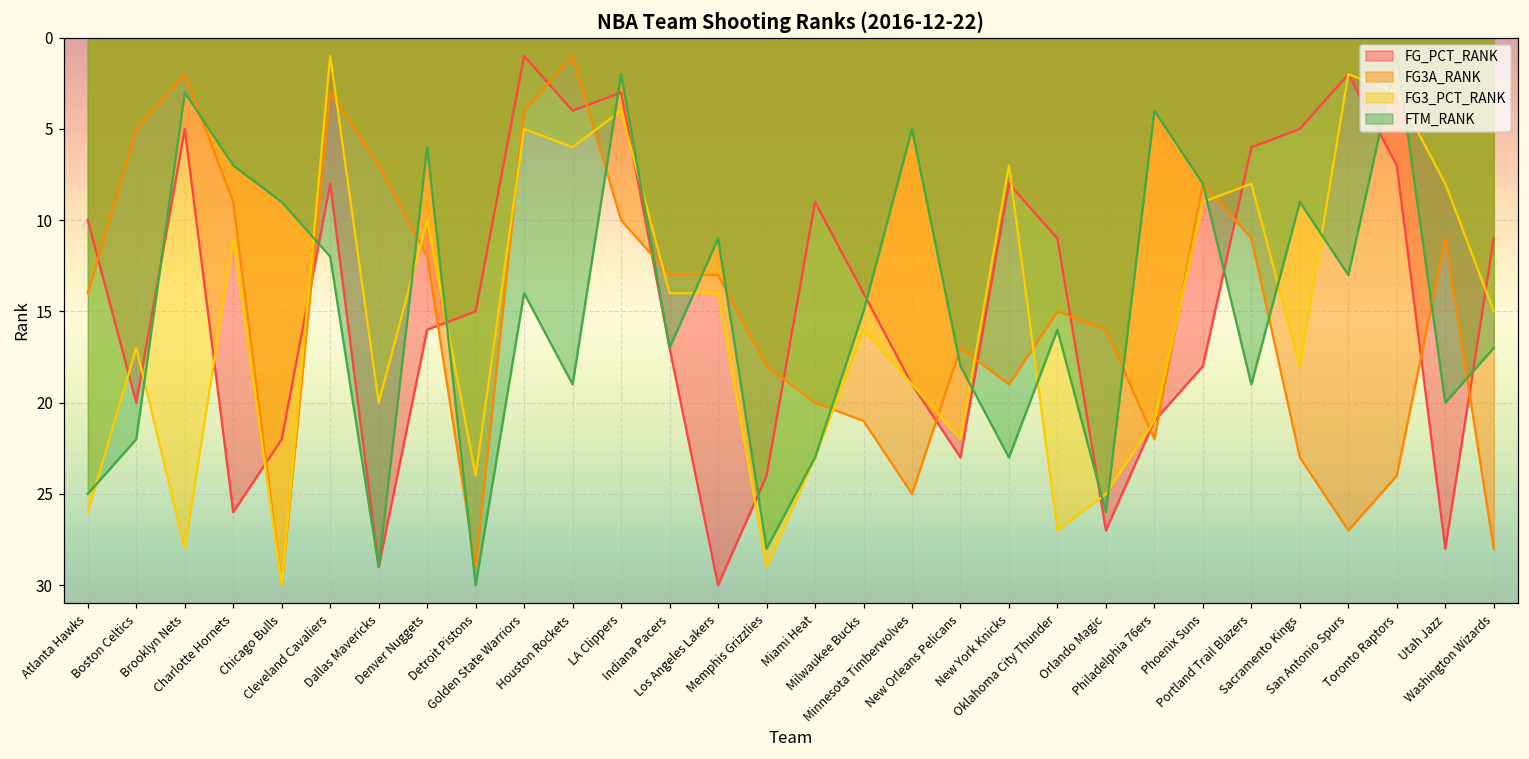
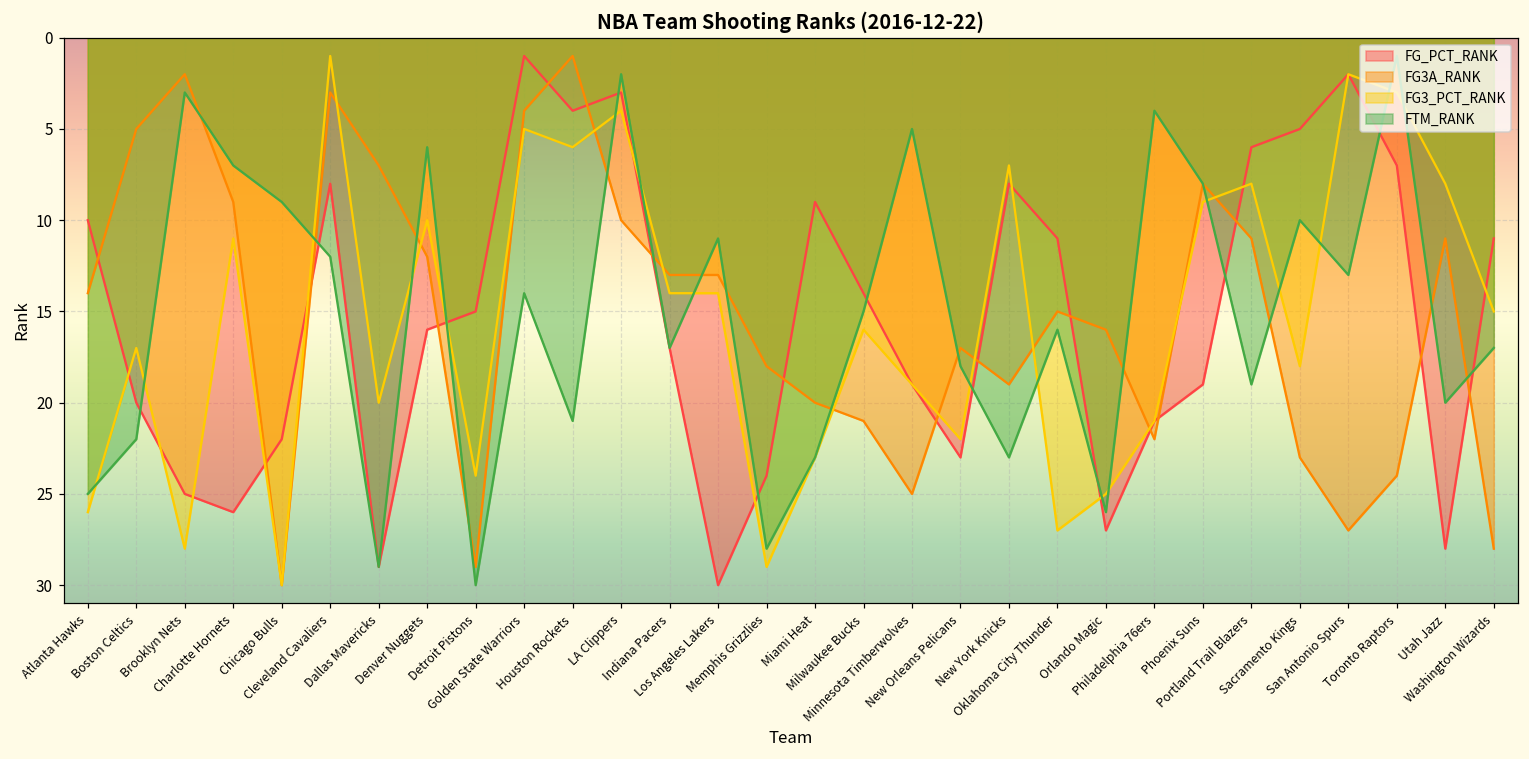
  {
    "FG_PCT_RANK": {
      "Atlanta Hawks": 10,
      "Boston Celtics": 20,
-     "Brooklyn Nets": 5,
+     "Brooklyn Nets": 25,
      "Charlotte Hornets": 26,
      "Chicago Bulls": 22,
      "Cleveland Cavaliers": 8,
      "Denver Nuggets": 16,
      "Detroit Pistons": 15,
      "Golden State Warriors": 1,
      "Houston Rockets": 4,
      "LA Clippers": 3,
      "Los Angeles Lakers": 30,
      "Memphis Grizzlies": 24,
      "Miami Heat": 9,
      "Milwaukee Bucks": 14,
      "New Orleans Pelicans": 23,
      "New York Knicks": 8,
      "Oklahoma City Thunder": 11,
      "Orlando Magic": 27,
-     "Phoenix Suns": 18,
+     "Phoenix Suns": 19,
      "Portland Trail Blazers": 6,
      "Sacramento Kings": 5,
      "Toronto Raptors": 7,
      "Utah Jazz": 28,
      "Washington Wizards": 11
    },
    "FTM_RANK": {
      "Atlanta Hawks": 25,
      "Boston Celtics": 22,
      "Brooklyn Nets": 3,
      "Charlotte Hornets": 7,
      "Chicago Bulls": 9,
      "Cleveland Cavaliers": 12,
      "Denver Nuggets": 6,
      "Detroit Pistons": 30,
      "Golden State Warriors": 14,
-     "Houston Rockets": 19,
+     "Houston Rockets": 21,
      "LA Clippers": 2,
      "Los Angeles Lakers": 11,
      "Memphis Grizzlies": 28,
      "Milwaukee Bucks": 15,
      "Minnesota Timberwolves": 5,
      "New Orleans Pelicans": 18,
      "New York Knicks": 23,
      "Oklahoma City Thunder": 16,
      "Orlando Magic": 26,
      "Philadelphia 76ers": 4,
      "Portland Trail Blazers": 19,
-     "Sacramento Kings": 9,
+     "Sacramento Kings": 10,
      "San Antonio Spurs": 13,
      "Utah Jazz": 20,
      "Washington Wizards": 17
    }
  }
